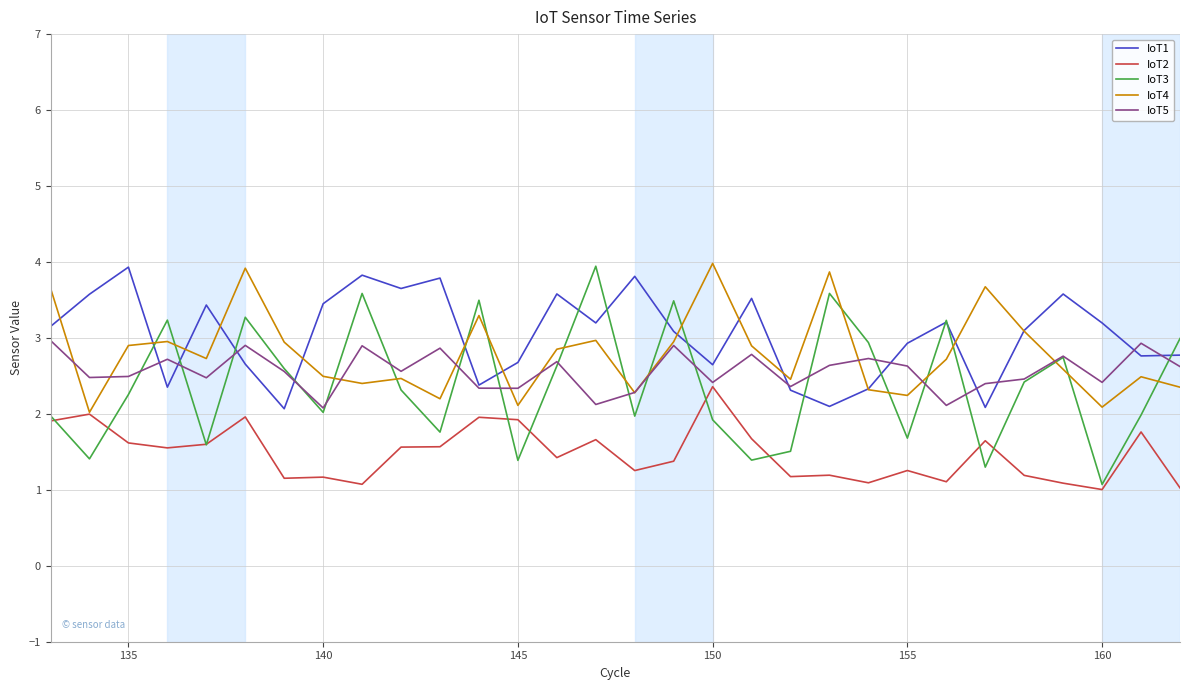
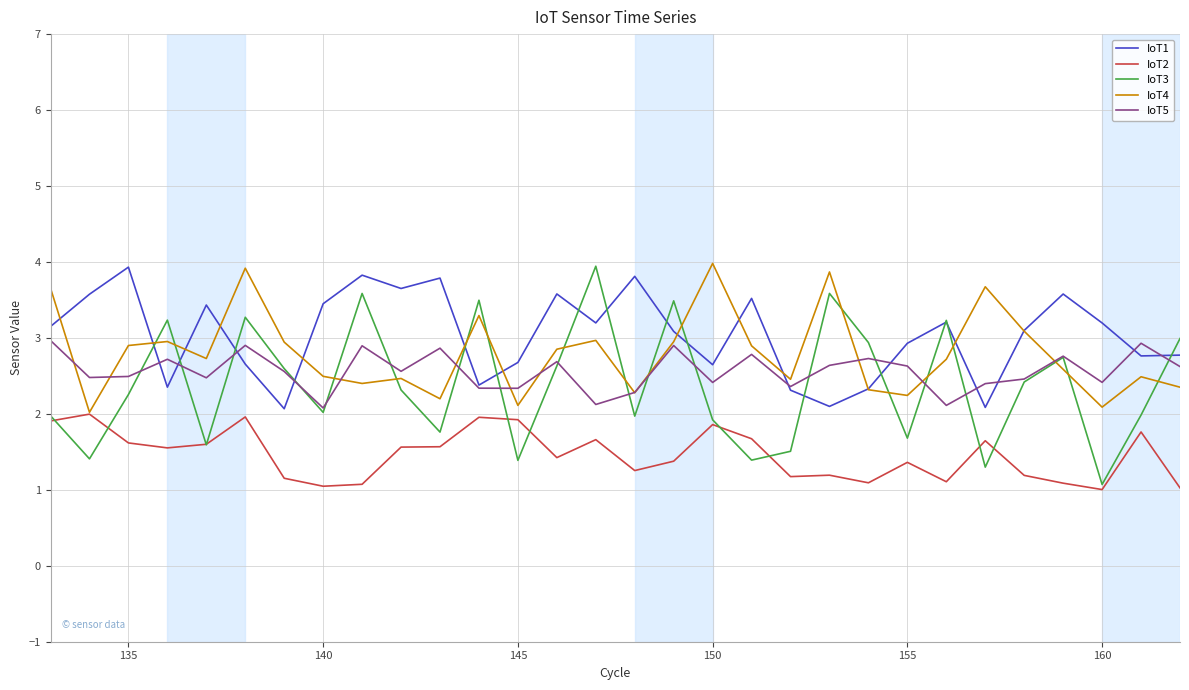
  {
    "IoT1": {
      "135": 3.9,
      "140": 3.5,
      "145": 2.7,
      "150": 2.6,
      "155": 2.9,
      "160": 3.2
    },
    "IoT2": {
      "135": 1.6,
-     "140": 1.2,
+     "140": 1.0,
      "145": 1.9,
-     "150": 2.4,
-     "155": 1.3,
+     "150": 1.9,
+     "155": 1.4,
      "160": 1.0
    },
    "IoT3": {
      "135": 2.3,
      "140": 2.0,
      "145": 1.4,
      "150": 1.9,
      "155": 1.7,
      "160": 1.1
    },
    "IoT4": {
      "135": 2.9,
      "140": 2.5,
      "145": 2.1,
      "150": 4.0,
      "155": 2.2,
      "160": 2.1
    },
    "IoT5": {
      "135": 2.5,
      "140": 2.1,
      "145": 2.3,
      "150": 2.4,
      "155": 2.6,
      "160": 2.4
    }
  }
